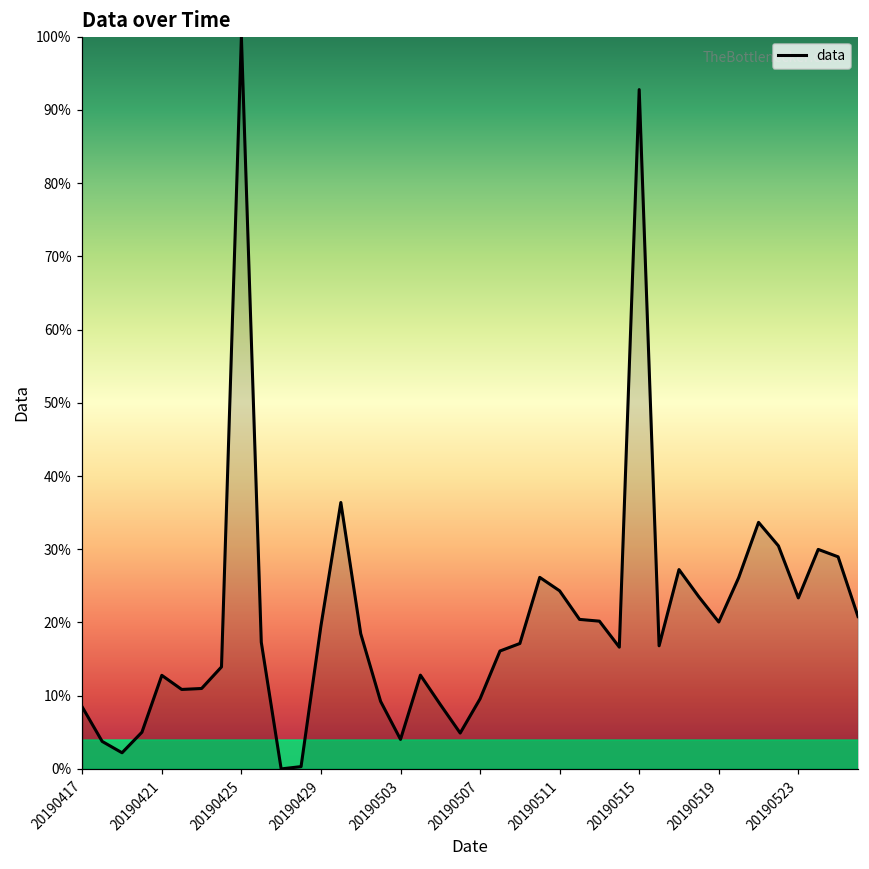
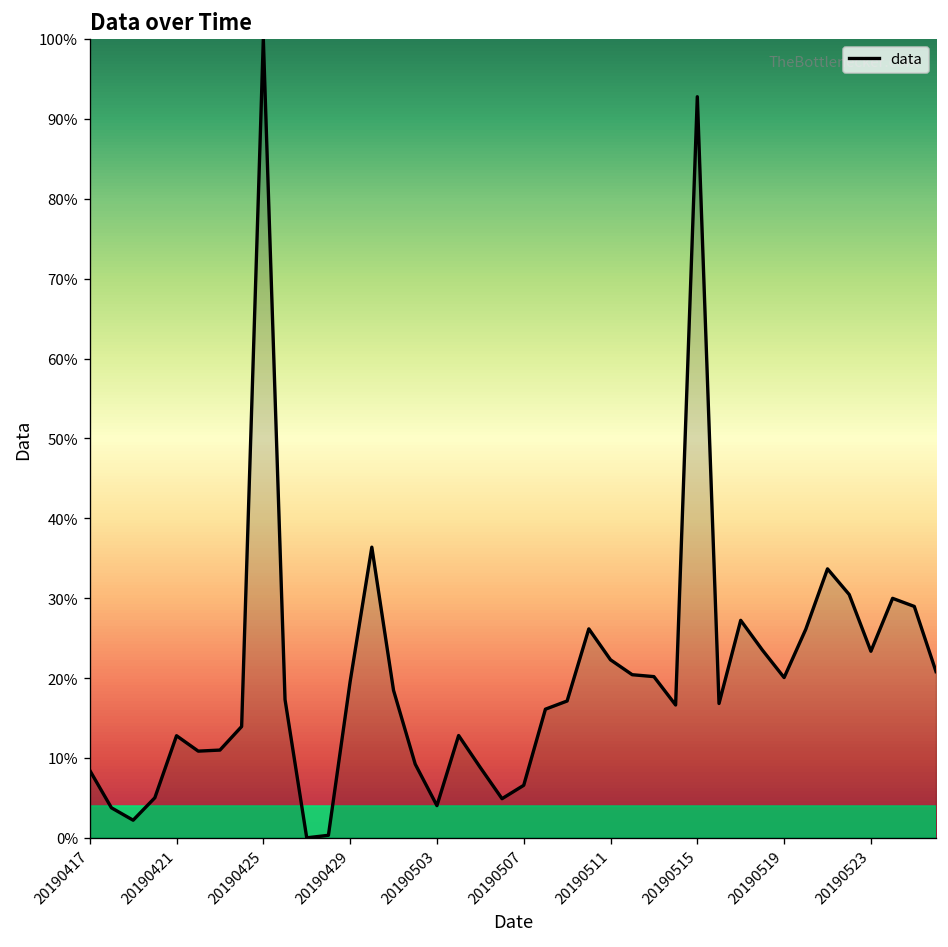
  {
    "20190417": "8%",
    "20190421": "13%",
    "20190425": "100%",
    "20190429": "20%",
    "20190503": "4%",
-   "20190507": "10%",
-   "20190511": "24%",
+   "20190507": "7%",
+   "20190511": "22%",
    "20190515": "93%",
    "20190519": "20%",
    "20190523": "23%"
  }
